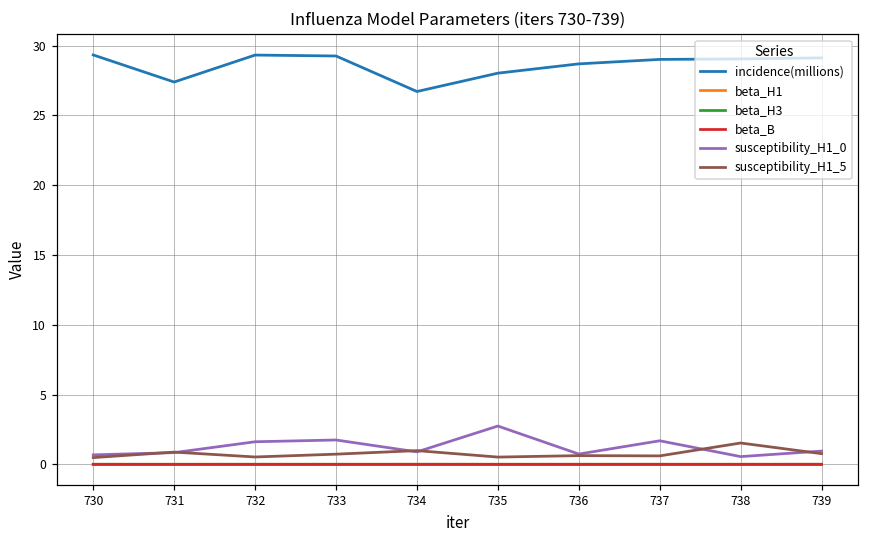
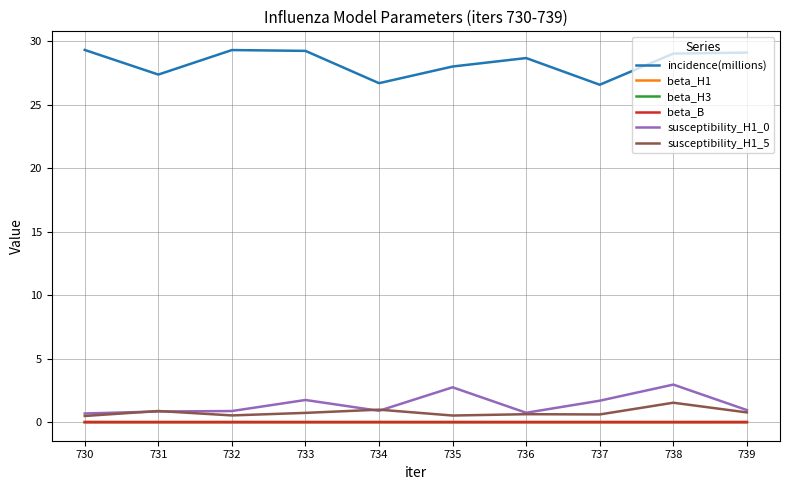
  {
    "incidence(millions)": {
      "730": 29.3,
      "731": 27.4,
      "732": 29.3,
      "733": 29.2,
      "734": 26.7,
      "735": 28.0,
      "736": 28.7,
-     "737": 29.0
+     "737": 26.6
    },
    "beta_B": {
      "730": 0.0,
      "731": 0.0,
      "732": 0.0,
      "733": 0.0,
      "734": 0.0,
      "735": 0.0,
      "736": 0.0,
      "737": 0.0,
      "738": 0.0,
      "739": 0.0
    },
    "susceptibility_H1_0": {
-     "732": 1.6,
+     "732": 0.9,
      "733": 1.7,
      "735": 2.7,
      "737": 1.7,
-     "738": 0.6
+     "738": 3.0
    },
    "susceptibility_H1_5": {
      "732": 0.5,
      "733": 0.7,
      "735": 0.5,
      "737": 0.6,
      "738": 1.5
    }
  }
